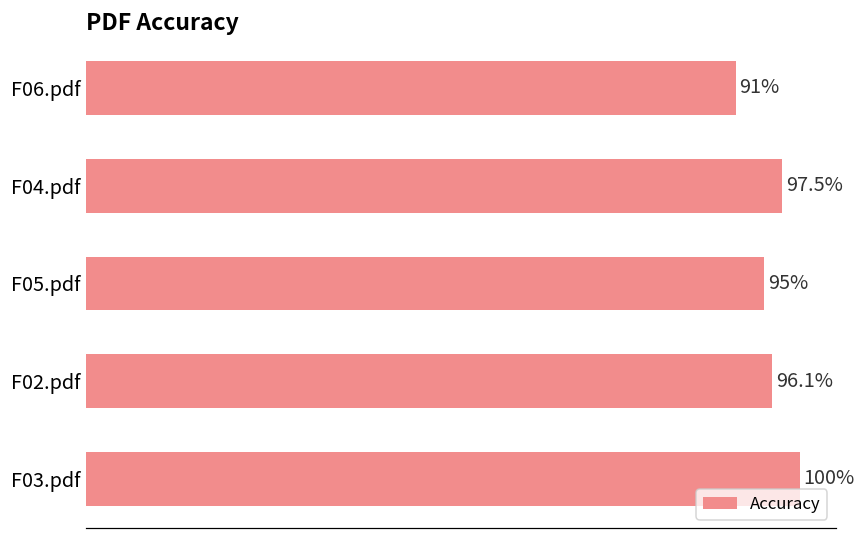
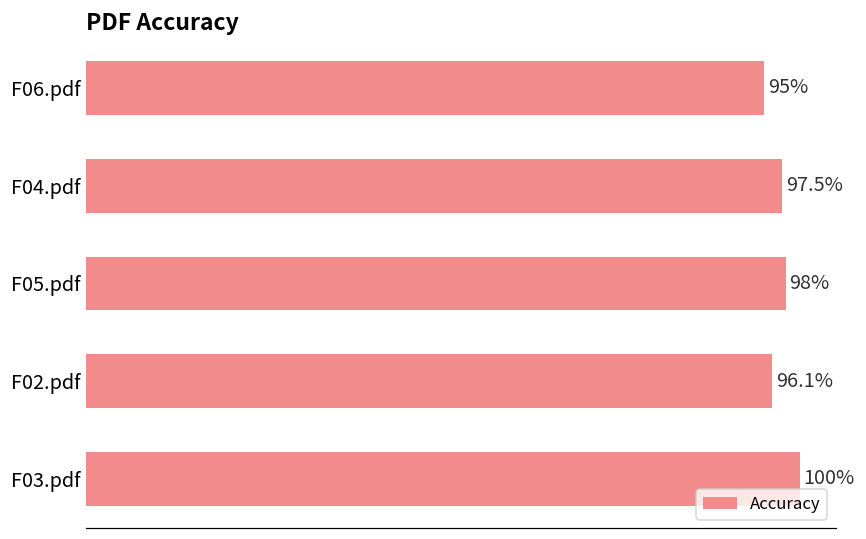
  {
-   "F06.pdf": "91%",
+   "F06.pdf": "95%",
    "F04.pdf": "97.5%",
-   "F05.pdf": "95%",
+   "F05.pdf": "98%",
    "F02.pdf": "96.1%"
  }
